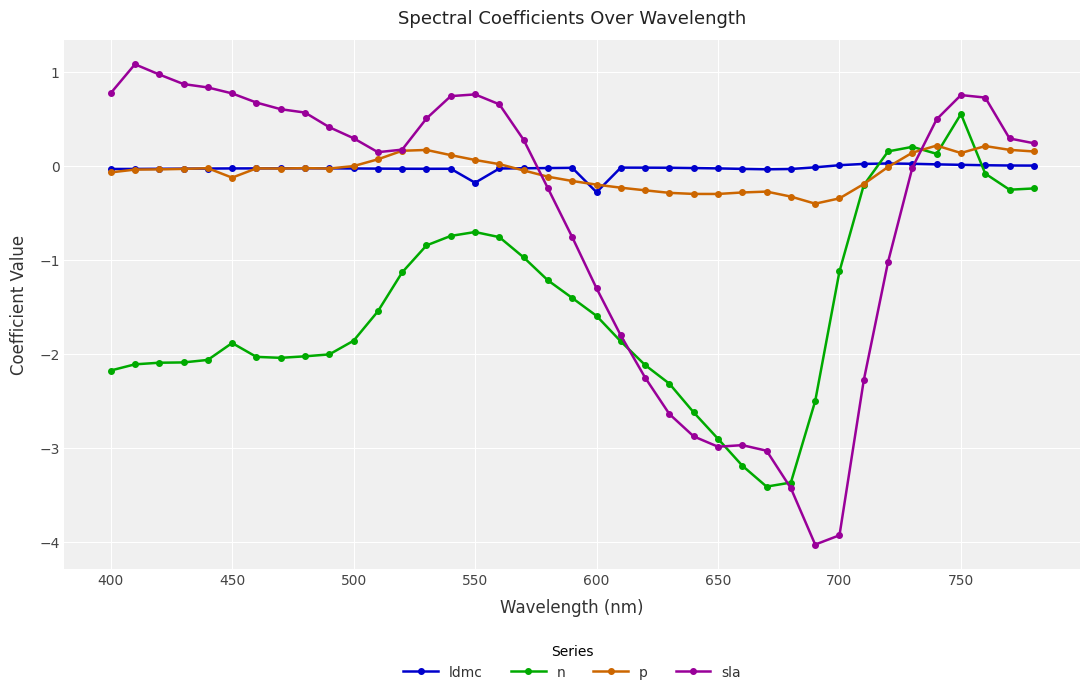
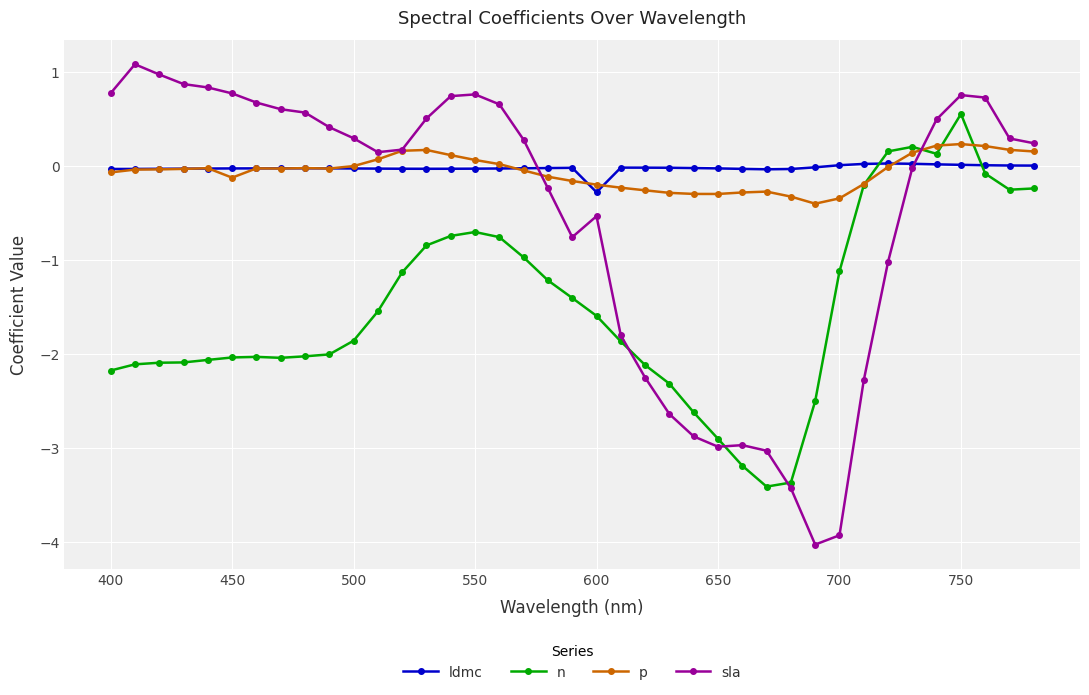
  {
    "ldmc": {
      "400": 0.0,
      "450": 0.0,
-     "550": -0.2,
+     "550": 0.0,
      "600": -0.3,
      "650": 0.0,
      "700": 0.0,
      "750": 0.0
    },
    "n": {
      "400": -2.2,
-     "450": -1.9,
+     "450": -2.0,
      "500": -1.9,
      "550": -0.7,
      "600": -1.6,
      "650": -2.9,
      "700": -1.1,
      "750": 0.6
    },
    "p": {
      "400": -0.1,
      "450": -0.1,
      "550": 0.1,
      "600": -0.2,
      "650": -0.3,
      "700": -0.3,
-     "750": 0.1
+     "750": 0.2
    },
    "sla": {
      "400": 0.8,
      "450": 0.8,
      "500": 0.3,
      "550": 0.8,
-     "600": -1.3,
+     "600": -0.5,
      "650": -3.0,
      "700": -3.9,
      "750": 0.8
    }
  }
